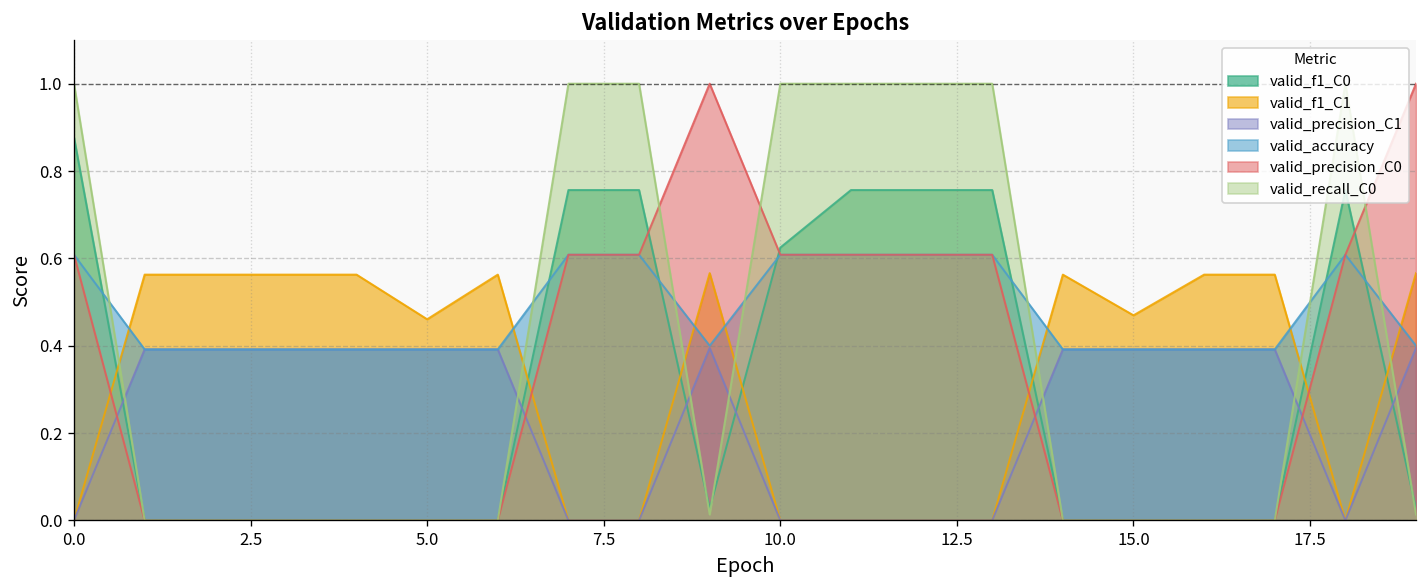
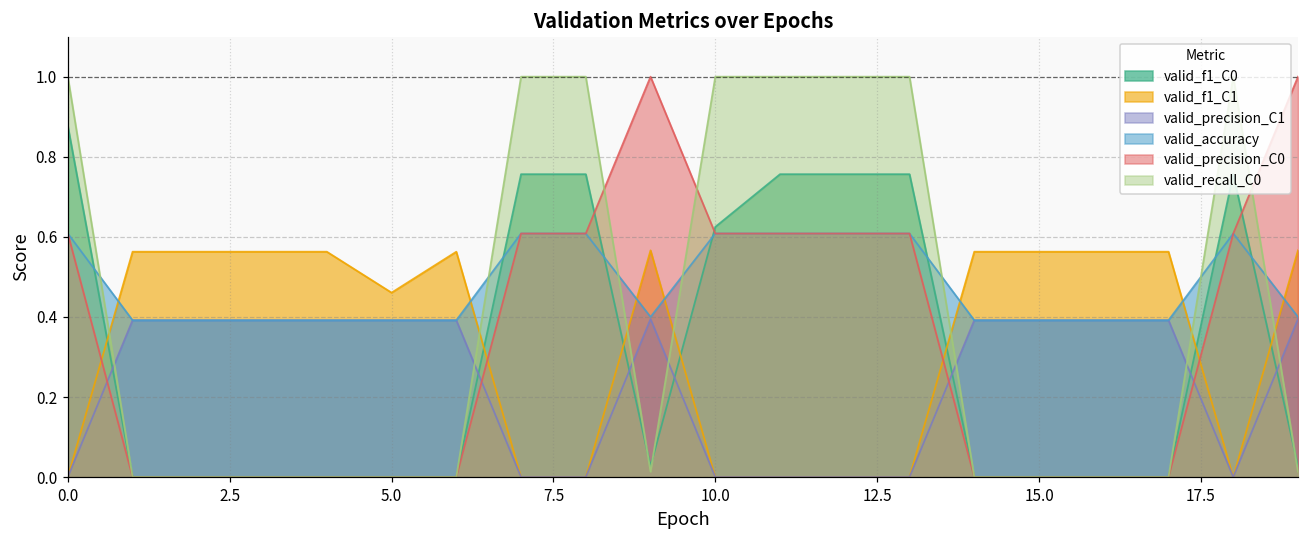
  {
    "valid_f1_C0": {
      "0.0": 0.88,
      "10.0": 0.62
    },
    "valid_f1_C1": {
      "5.0": 0.46,
-     "15.0": 0.47
+     "15.0": 0.56
    },
    "valid_recall_C0": {
      "0.0": 1.00,
      "10.0": 1.00
    }
  }
